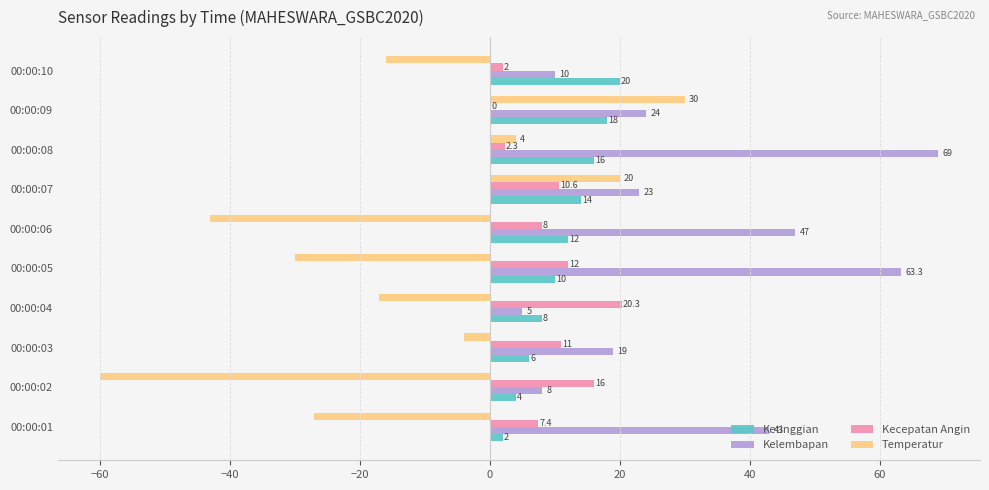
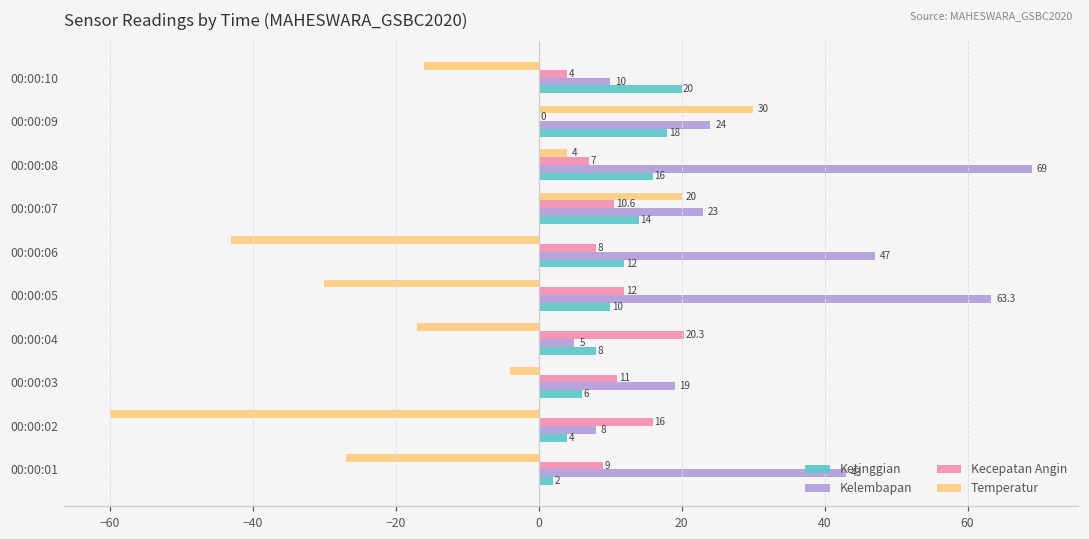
  {
    "Ketinggian": {
      "00:00:10": 20,
      "00:00:09": 18,
      "00:00:08": 16,
      "00:00:07": 14,
      "00:00:06": 12,
      "00:00:05": 10,
      "00:00:04": 8,
      "00:00:03": 6,
      "00:00:02": 4,
      "00:00:01": 2
    },
    "Kelembapan": {
      "00:00:10": 10,
      "00:00:09": 24,
      "00:00:08": 69,
      "00:00:07": 23,
      "00:00:06": 47,
      "00:00:05": 63.3,
      "00:00:04": 5,
      "00:00:03": 19,
      "00:00:02": 8,
      "00:00:01": 43
    },
    "Kecepatan Angin": {
-     "00:00:10": 2,
+     "00:00:10": 4,
      "00:00:09": 0,
-     "00:00:08": 2.3,
+     "00:00:08": 7,
      "00:00:07": 10.6,
      "00:00:06": 8,
      "00:00:05": 12,
      "00:00:04": 20.3,
      "00:00:03": 11,
      "00:00:02": 16,
-     "00:00:01": 7.4
+     "00:00:01": 9
    },
    "Temperatur": {
      "00:00:09": 30,
      "00:00:08": 4,
      "00:00:07": 20
    }
  }
